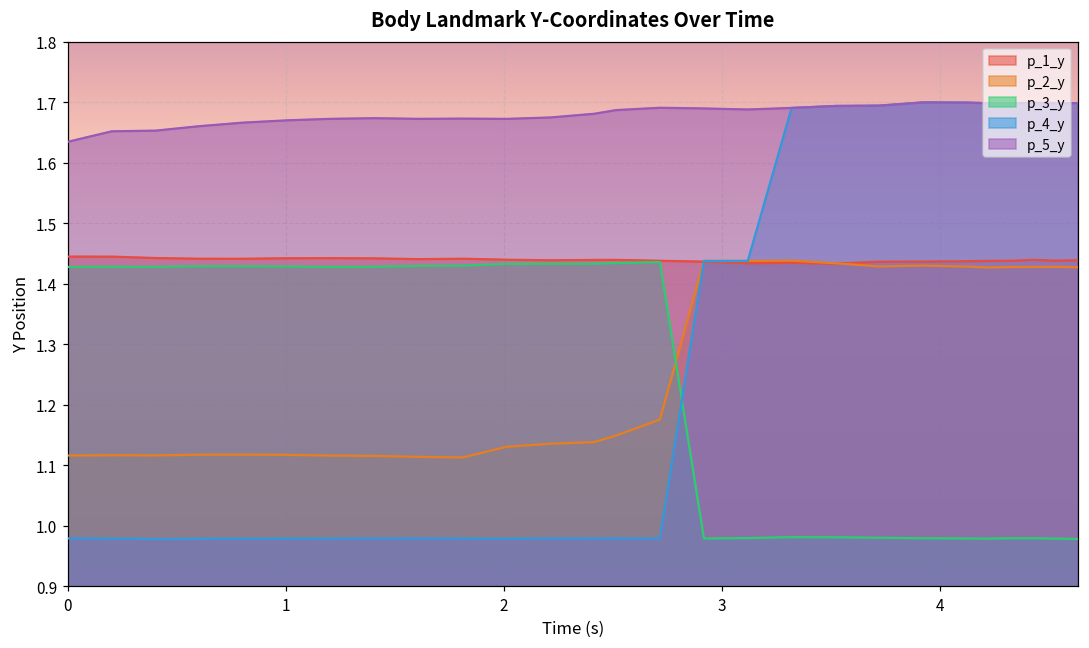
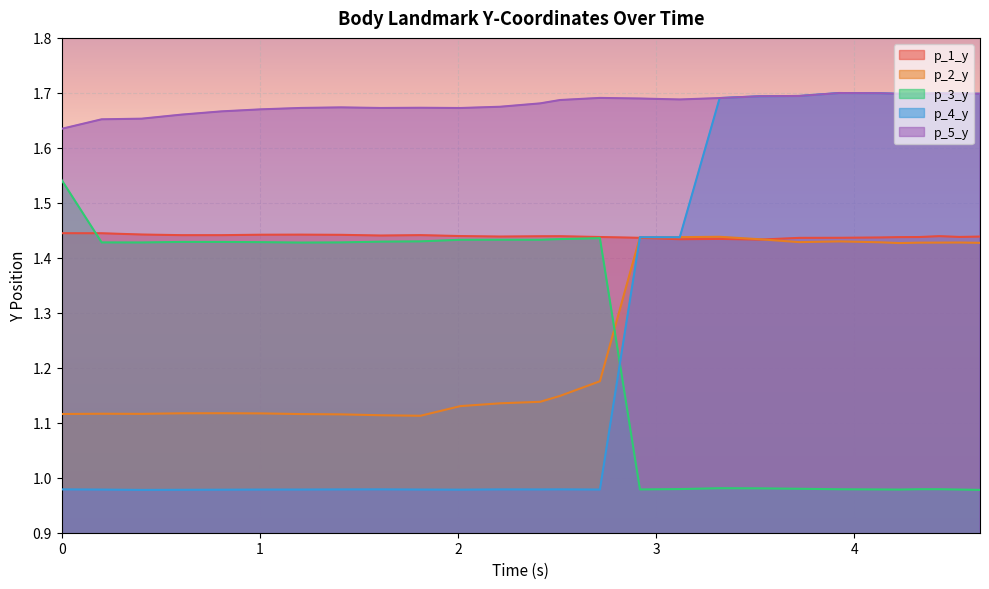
  {
    "p_3_y": {
-     "0": 1.43
+     "0": 1.54
    },
    "p_4_y": {
      "0": 0.98
    },
    "p_5_y": {
      "0": 1.63
    }
  }
